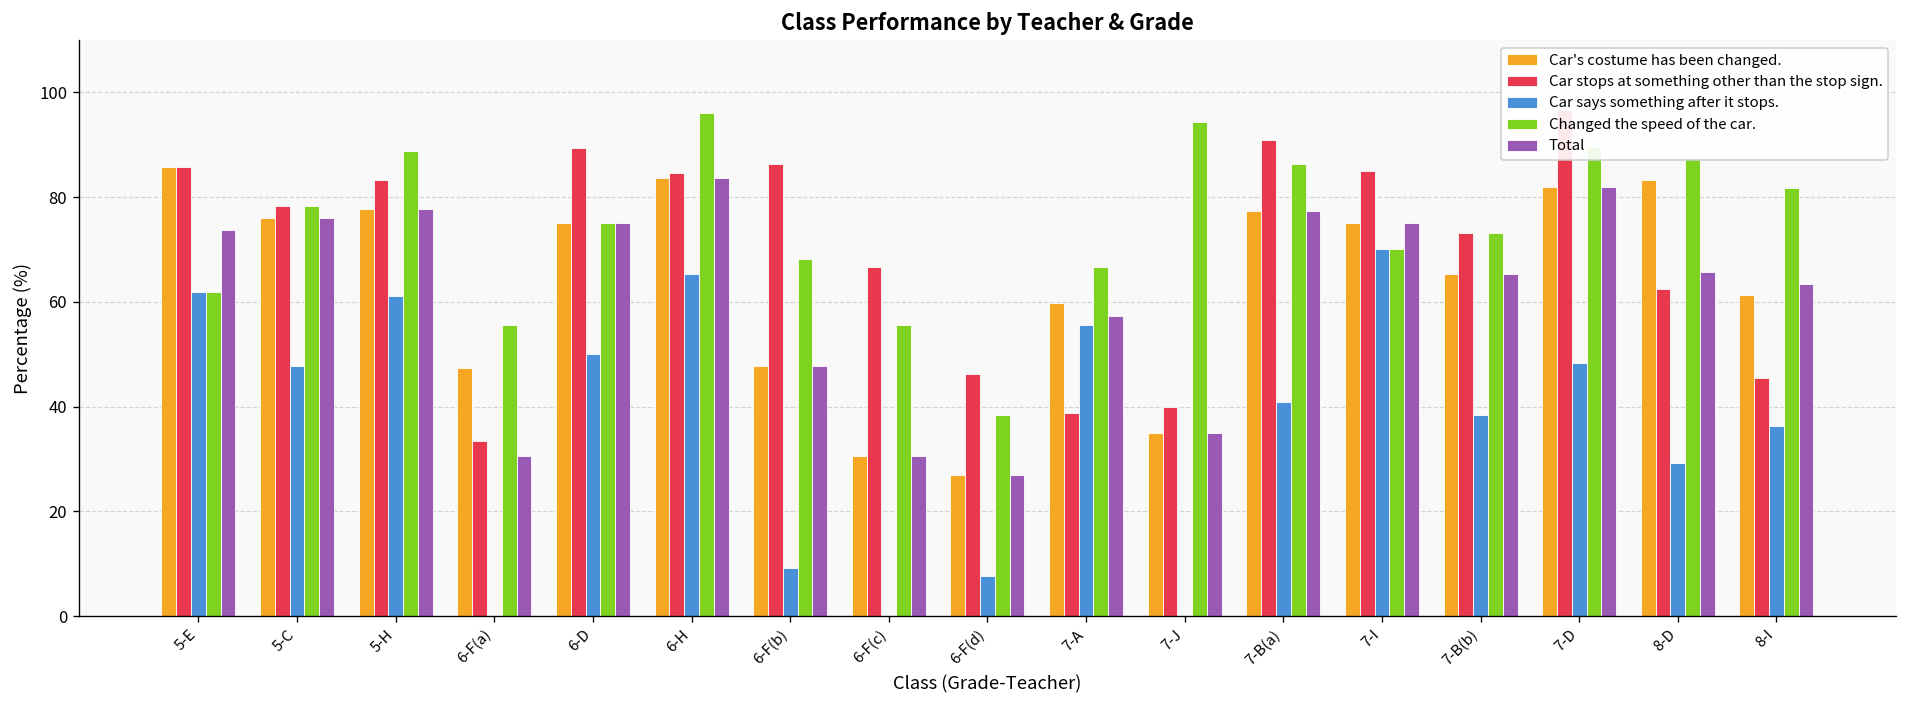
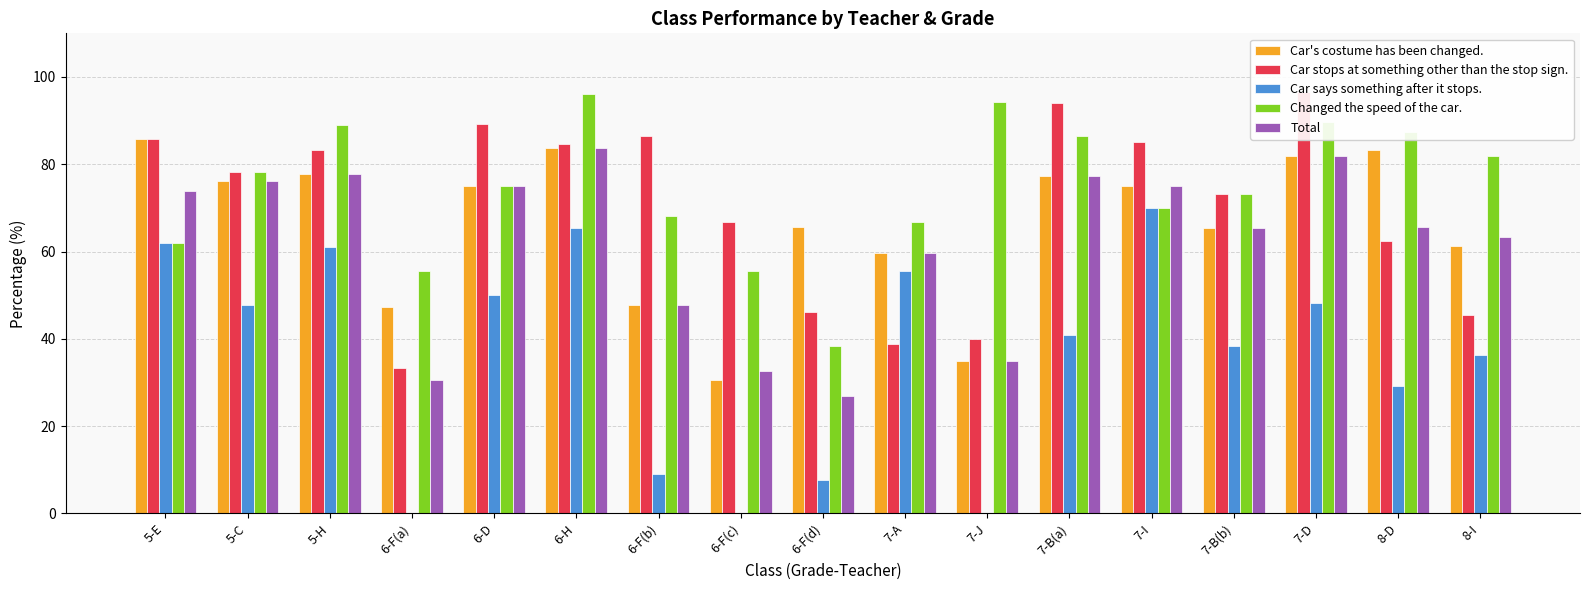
  {
    "Car's costume has been changed.": {
      "5-E": 86,
      "5-C": 76,
      "5-H": 78,
      "6-F(a)": 47,
      "6-D": 75,
      "6-H": 84,
      "6-F(b)": 48,
      "6-F(c)": 31,
-     "6-F(d)": 27,
+     "6-F(d)": 66,
      "7-A": 60,
      "7-J": 35,
      "7-B(a)": 77,
      "7-I": 75,
      "7-B(b)": 65,
      "7-D": 82,
      "8-D": 83,
      "8-I": 61
    },
    "Car stops at something other than the stop sign.": {
      "5-E": 86,
      "5-C": 78,
      "5-H": 83,
      "6-F(a)": 33,
      "6-D": 89,
      "6-H": 85,
      "6-F(b)": 86,
      "6-F(c)": 67,
      "6-F(d)": 46,
      "7-A": 39,
      "7-J": 40,
-     "7-B(a)": 91,
+     "7-B(a)": 94,
      "7-I": 85,
      "7-B(b)": 73,
      "8-D": 63,
      "8-I": 45
    },
    "Car says something after it stops.": {
      "5-E": 62,
      "5-C": 48,
      "5-H": 61,
      "6-F(a)": 0,
      "6-D": 50,
      "6-H": 65,
      "6-F(b)": 9,
      "6-F(c)": 0,
      "6-F(d)": 8,
      "7-A": 56,
      "7-J": 0,
      "7-B(a)": 41,
      "7-I": 70,
      "7-B(b)": 38,
      "7-D": 48,
      "8-D": 29,
      "8-I": 36
    },
    "Changed the speed of the car.": {
      "5-E": 62,
      "5-C": 78,
      "5-H": 89,
      "6-F(a)": 56,
      "6-D": 75,
      "6-H": 96,
      "6-F(b)": 68,
      "6-F(c)": 56,
      "6-F(d)": 38,
      "7-A": 67,
      "7-J": 94,
      "7-B(a)": 86,
      "7-I": 70,
      "7-B(b)": 73,
      "8-I": 82
    },
    "Total": {
      "5-E": 74,
      "5-C": 76,
      "5-H": 78,
      "6-F(a)": 31,
      "6-D": 75,
      "6-H": 84,
      "6-F(b)": 48,
-     "6-F(c)": 31,
+     "6-F(c)": 33,
      "6-F(d)": 27,
-     "7-A": 57,
+     "7-A": 60,
      "7-J": 35,
      "7-B(a)": 77,
      "7-I": 75,
      "7-B(b)": 65,
      "7-D": 82,
      "8-D": 66,
      "8-I": 63
    }
  }
